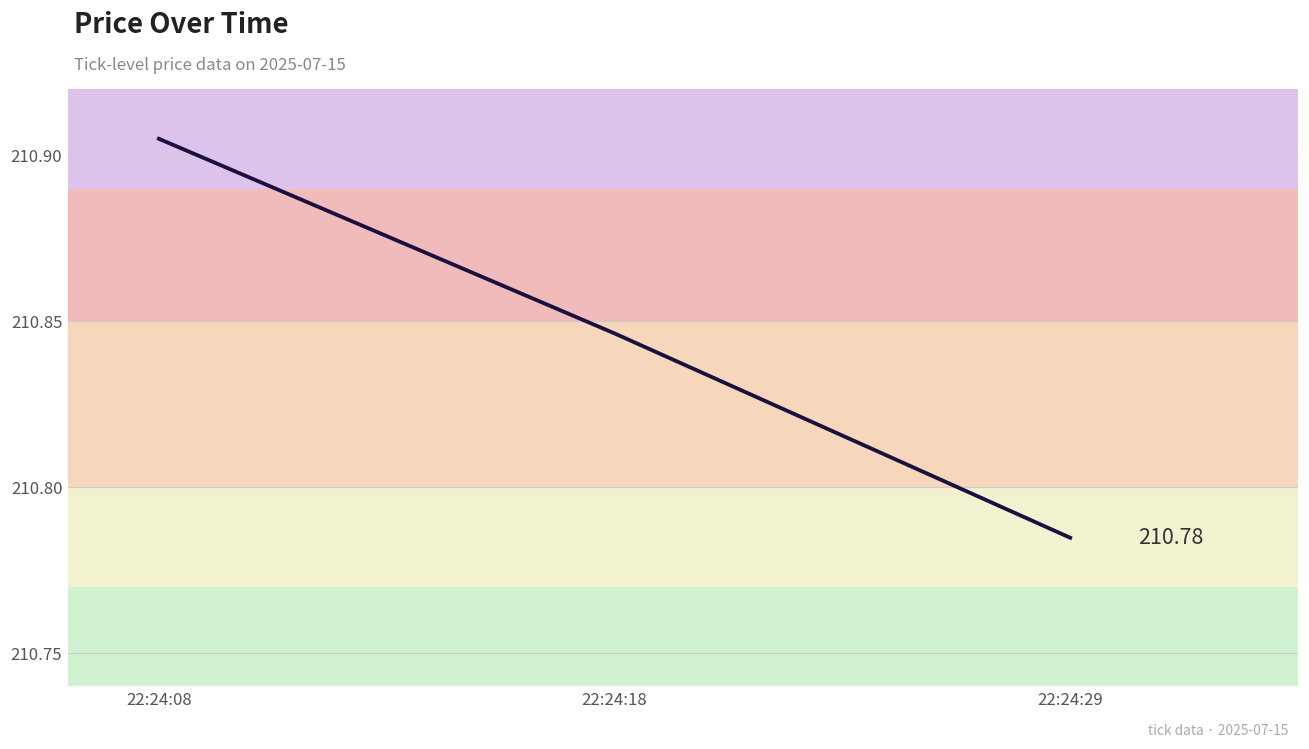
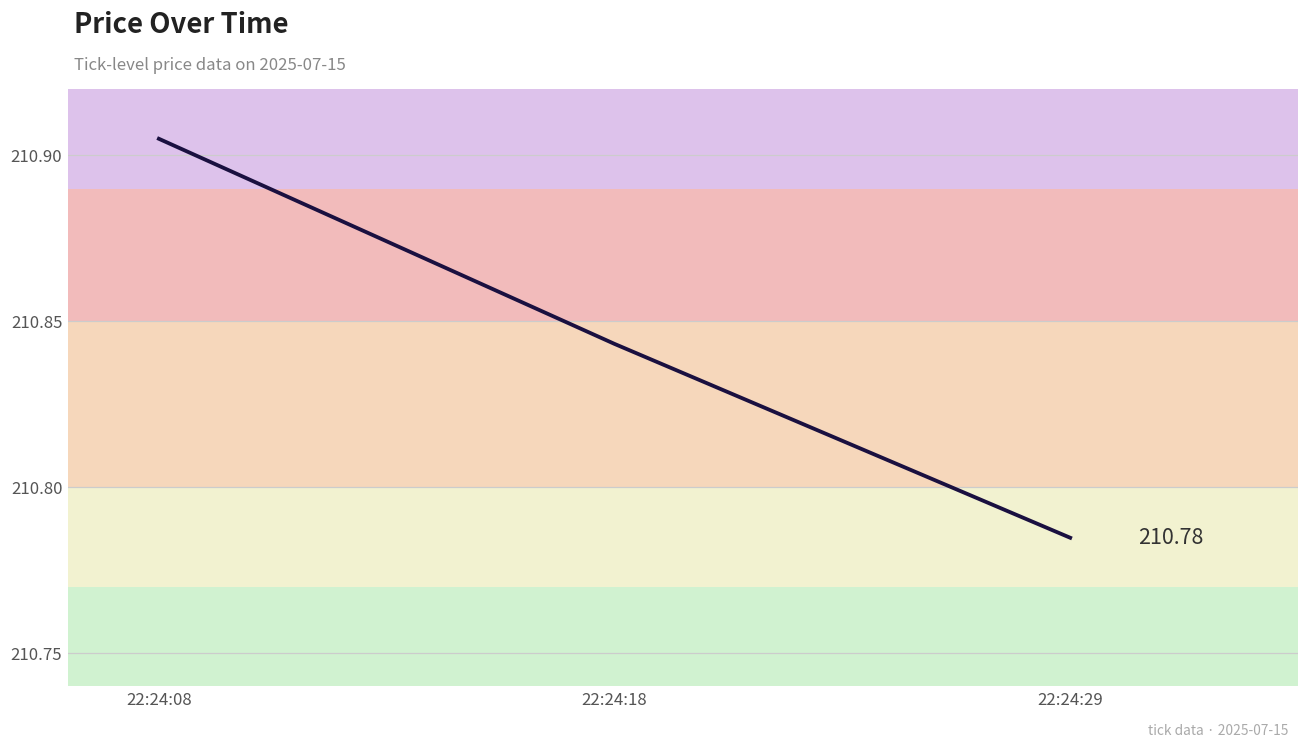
  {
    "22:24:08": 210.905,
-   "22:24:18": 210.846,
+   "22:24:18": 210.843,
    "22:24:29": 210.785
  }
